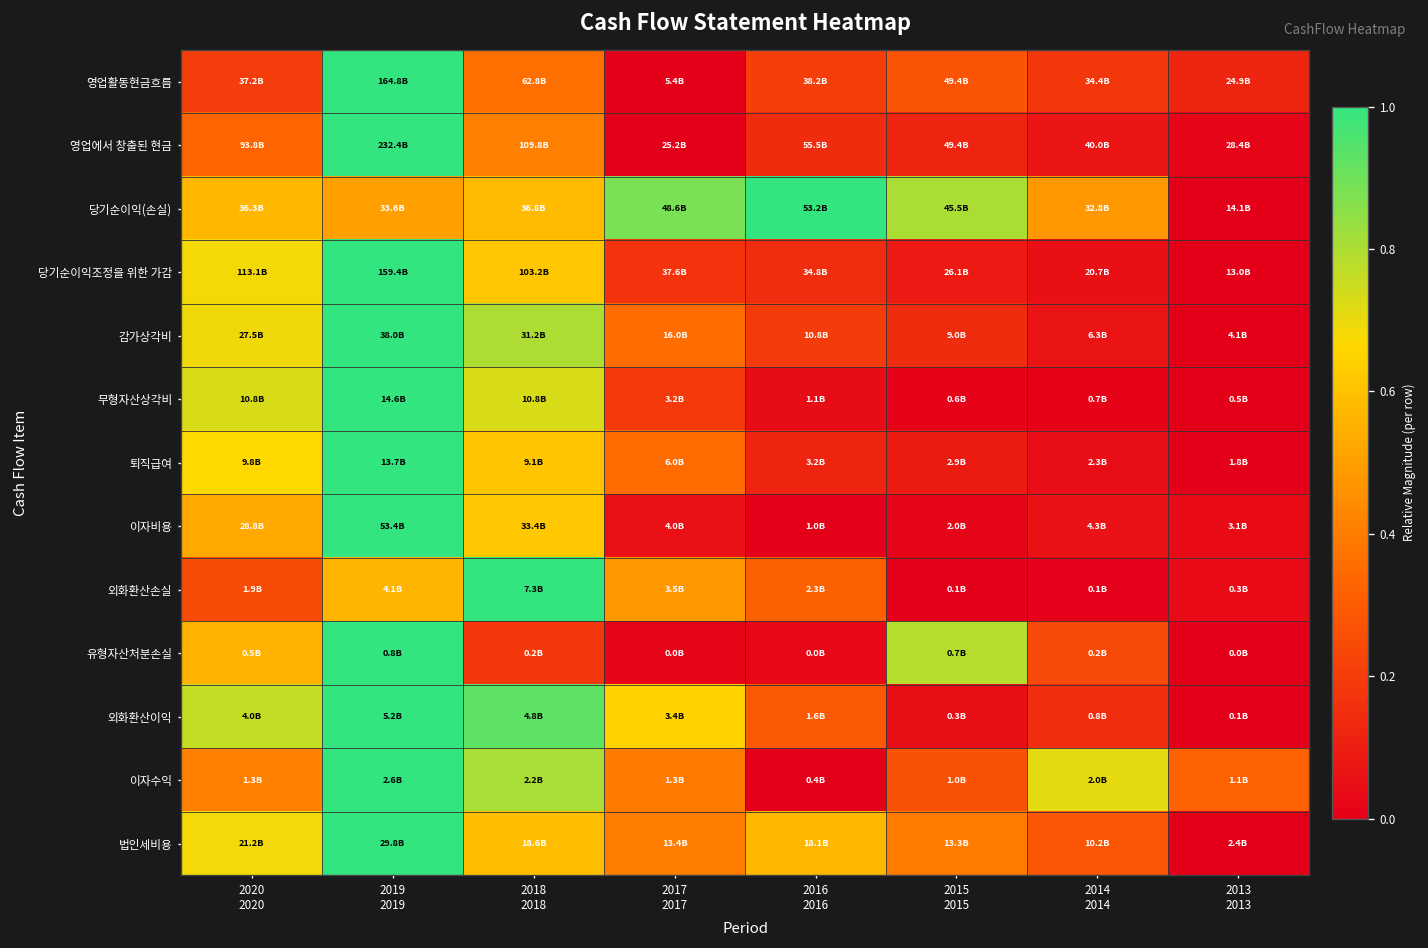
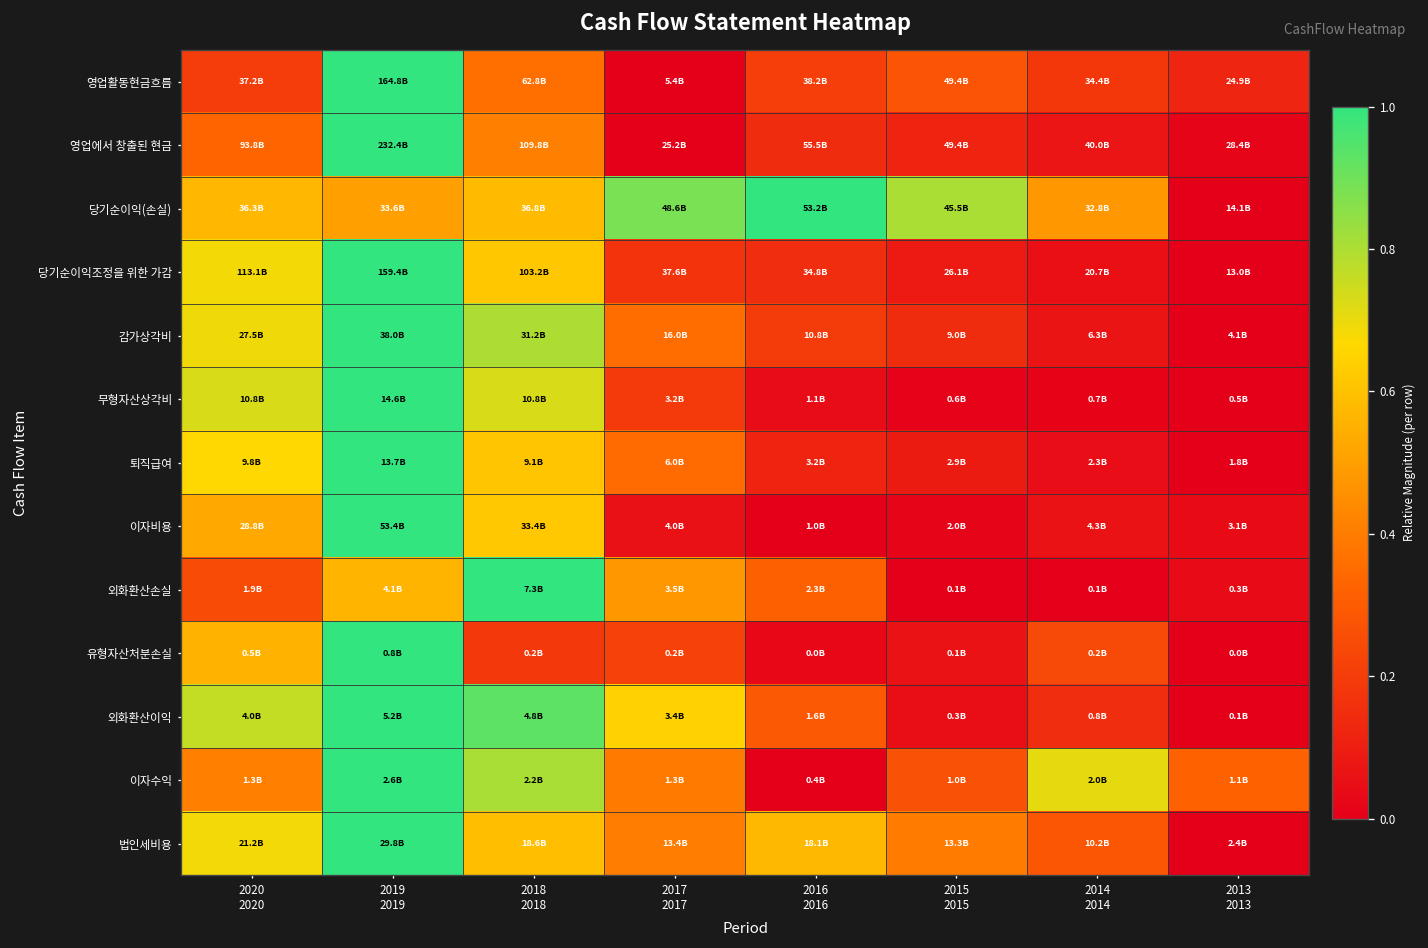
  {
    "영업활동현금흐름": {
      "2020 2020": "37.2B",
      "2019 2019": "164.8B",
      "2018 2018": "62.8B",
      "2017 2017": "5.4B",
      "2016 2016": "38.2B",
      "2015 2015": "49.4B",
      "2014 2014": "34.4B",
      "2013 2013": "24.9B"
    },
    "영업에서 창출된 현금": {
      "2020 2020": "93.8B",
      "2019 2019": "232.4B",
      "2018 2018": "109.8B",
      "2017 2017": "25.2B",
      "2016 2016": "55.5B",
      "2015 2015": "49.4B",
      "2014 2014": "40.0B",
      "2013 2013": "28.4B"
    },
    "당기순이익(손실)": {
      "2020 2020": "36.3B",
      "2019 2019": "33.6B",
      "2018 2018": "36.8B",
      "2017 2017": "48.6B",
      "2016 2016": "53.2B",
      "2015 2015": "45.5B",
      "2014 2014": "32.8B",
      "2013 2013": "14.1B"
    },
    "당기순이익조정을 위한 가감": {
      "2020 2020": "113.1B",
      "2019 2019": "159.4B",
      "2018 2018": "103.2B",
      "2017 2017": "37.6B",
      "2016 2016": "34.8B",
      "2015 2015": "26.1B",
      "2014 2014": "20.7B",
      "2013 2013": "13.0B"
    },
    "감가상각비": {
      "2020 2020": "27.5B",
      "2019 2019": "38.0B",
      "2018 2018": "31.2B",
      "2017 2017": "16.0B",
      "2016 2016": "10.8B",
      "2015 2015": "9.0B",
      "2014 2014": "6.3B",
      "2013 2013": "4.1B"
    },
    "무형자산상각비": {
      "2020 2020": "10.8B",
      "2019 2019": "14.6B",
      "2018 2018": "10.8B",
      "2017 2017": "3.2B",
      "2016 2016": "1.1B",
      "2015 2015": "0.6B",
      "2014 2014": "0.7B",
      "2013 2013": "0.5B"
    },
    "퇴직급여": {
      "2020 2020": "9.8B",
      "2019 2019": "13.7B",
      "2018 2018": "9.1B",
      "2017 2017": "6.0B",
      "2016 2016": "3.2B",
      "2015 2015": "2.9B",
      "2014 2014": "2.3B",
      "2013 2013": "1.8B"
    },
    "이자비용": {
      "2020 2020": "28.8B",
      "2019 2019": "53.4B",
      "2018 2018": "33.4B",
      "2017 2017": "4.0B",
      "2016 2016": "1.0B",
      "2015 2015": "2.0B",
      "2014 2014": "4.3B",
      "2013 2013": "3.1B"
    },
    "외화환산손실": {
      "2020 2020": "1.9B",
      "2019 2019": "4.1B",
      "2018 2018": "7.3B",
      "2017 2017": "3.5B",
      "2016 2016": "2.3B",
      "2015 2015": "0.1B",
      "2014 2014": "0.1B",
      "2013 2013": "0.3B"
    },
    "유형자산처분손실": {
      "2020 2020": "0.5B",
      "2019 2019": "0.8B",
      "2018 2018": "0.2B",
-     "2017 2017": "0.0B",
+     "2017 2017": "0.2B",
      "2016 2016": "0.0B",
-     "2015 2015": "0.7B",
+     "2015 2015": "0.1B",
      "2014 2014": "0.2B",
      "2013 2013": "0.0B"
    },
    "외화환산이익": {
      "2020 2020": "4.0B",
      "2019 2019": "5.2B",
      "2018 2018": "4.8B",
      "2017 2017": "3.4B",
      "2016 2016": "1.6B",
      "2015 2015": "0.3B",
      "2014 2014": "0.8B",
      "2013 2013": "0.1B"
    },
    "이자수익": {
      "2020 2020": "1.3B",
      "2019 2019": "2.6B",
      "2018 2018": "2.2B",
      "2017 2017": "1.3B",
      "2016 2016": "0.4B",
      "2015 2015": "1.0B",
      "2014 2014": "2.0B",
      "2013 2013": "1.1B"
    },
    "법인세비용": {
      "2020 2020": "21.2B",
      "2019 2019": "29.8B",
      "2018 2018": "18.6B",
      "2017 2017": "13.4B",
      "2016 2016": "18.1B",
      "2015 2015": "13.3B",
      "2014 2014": "10.2B",
      "2013 2013": "2.4B"
    }
  }
